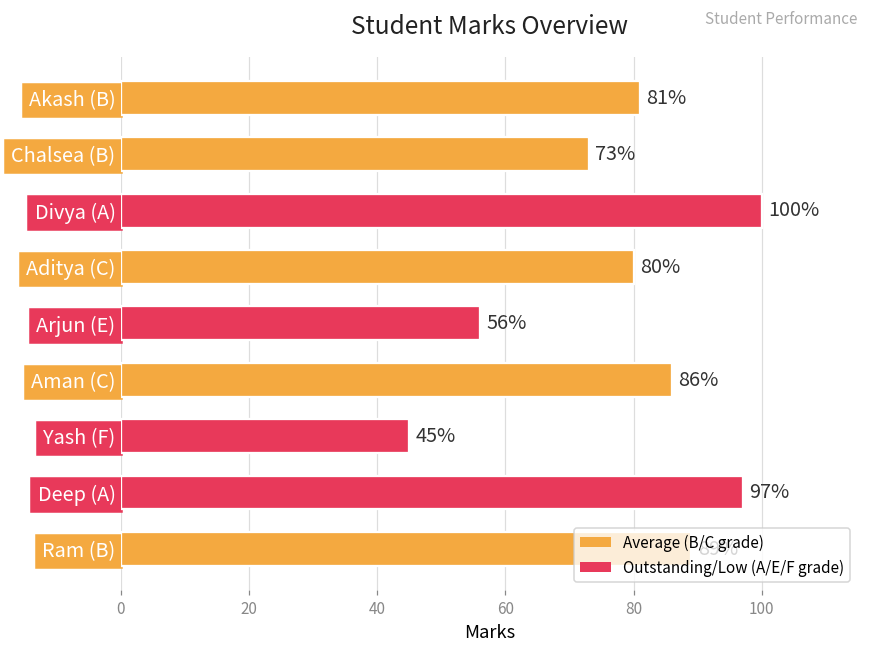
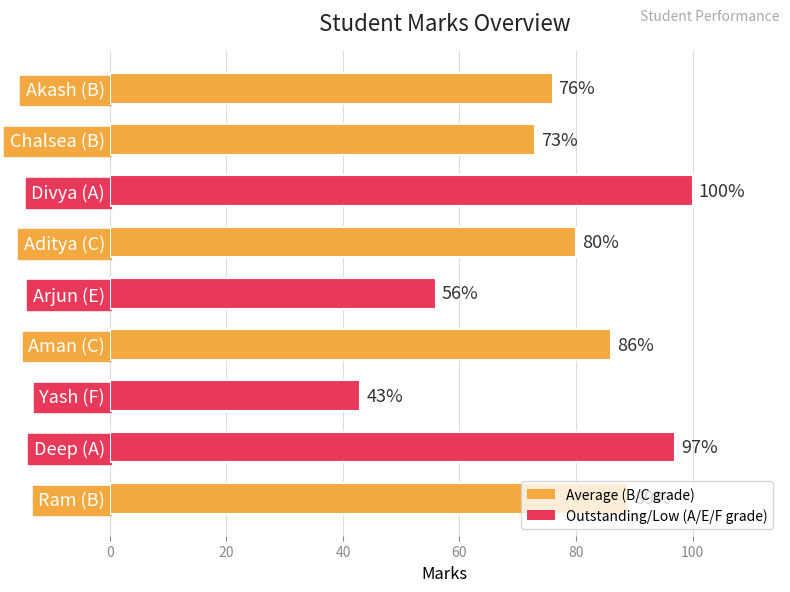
  {
-   "Akash (B)": "81%",
+   "Akash (B)": "76%",
    "Chalsea (B)": "73%",
    "Divya (A)": "100%",
    "Aditya (C)": "80%",
    "Arjun (E)": "56%",
    "Aman (C)": "86%",
-   "Yash (F)": "45%",
+   "Yash (F)": "43%",
    "Deep (A)": "97%"
  }
